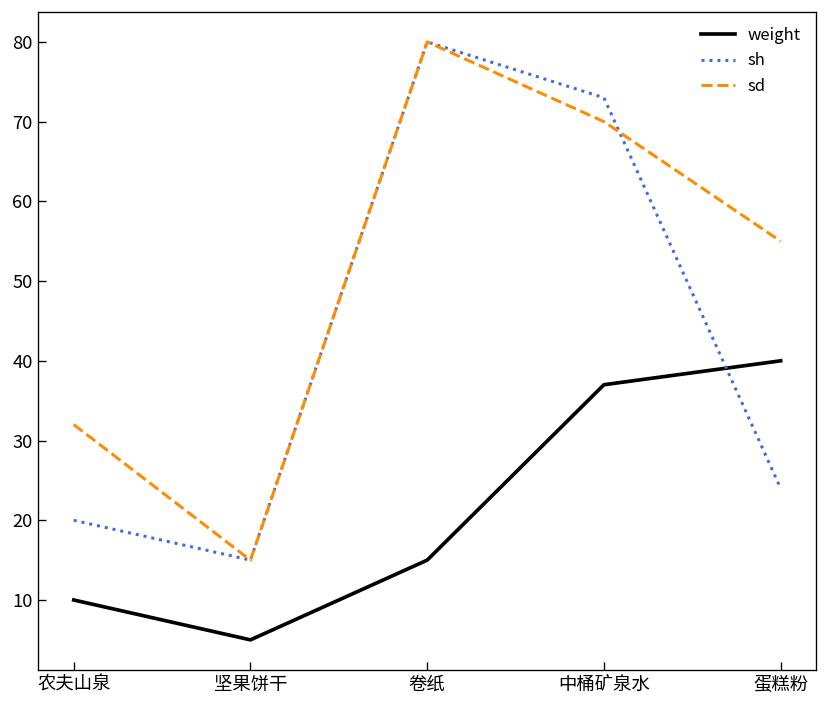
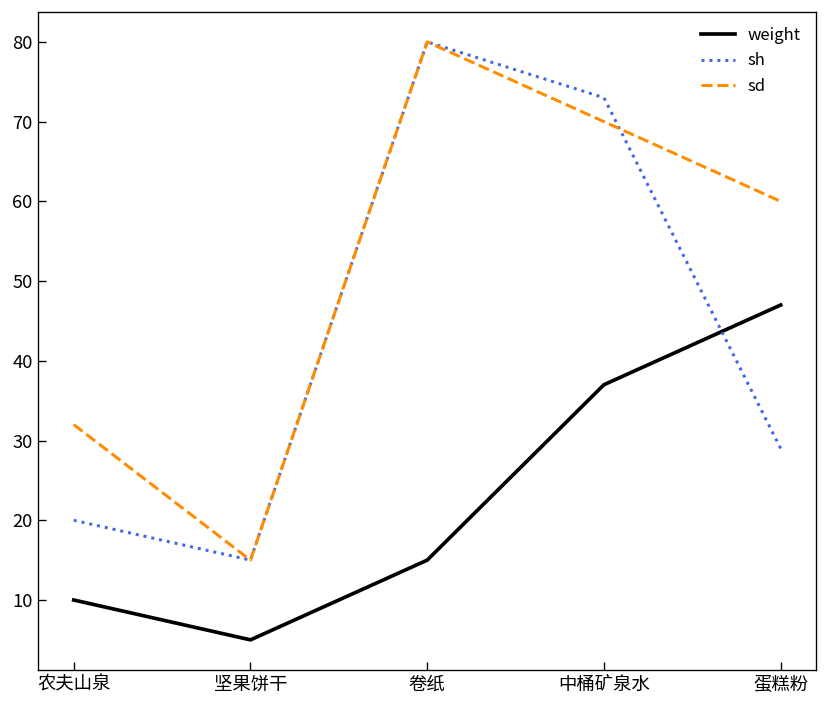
  {
    "weight": {
      "农夫山泉": 10,
      "坚果饼干": 5,
      "卷纸": 15,
      "中桶矿泉水": 37,
-     "蛋糕粉": 40
+     "蛋糕粉": 47
    },
    "sh": {
      "农夫山泉": 20,
      "中桶矿泉水": 73,
-     "蛋糕粉": 24
+     "蛋糕粉": 29
    },
    "sd": {
      "农夫山泉": 32,
      "中桶矿泉水": 70,
-     "蛋糕粉": 55
+     "蛋糕粉": 60
    }
  }
